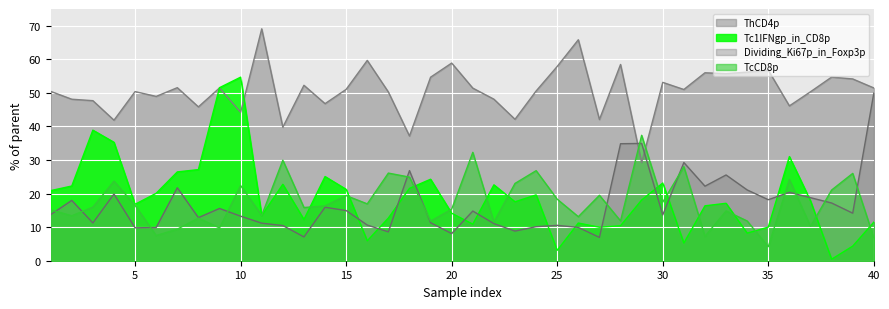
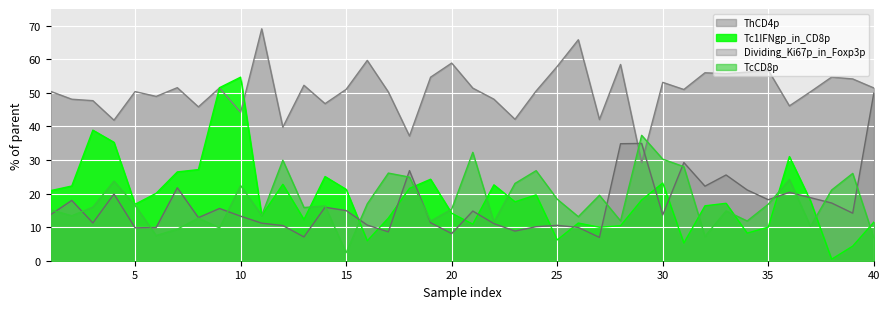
  {
    "Tc1IFNgp_in_CD8p": {
      "10": 55,
      "15": 21,
      "20": 14,
-     "25": 3,
+     "25": 6,
      "30": 23,
      "35": 10,
      "40": 11
    },
    "TcCD8p": {
      "10": 22,
-     "15": 19,
+     "15": 2,
      "20": 15,
      "25": 18,
-     "30": 17,
-     "35": 4,
+     "30": 30,
+     "35": 17,
      "40": 7
    }
  }
